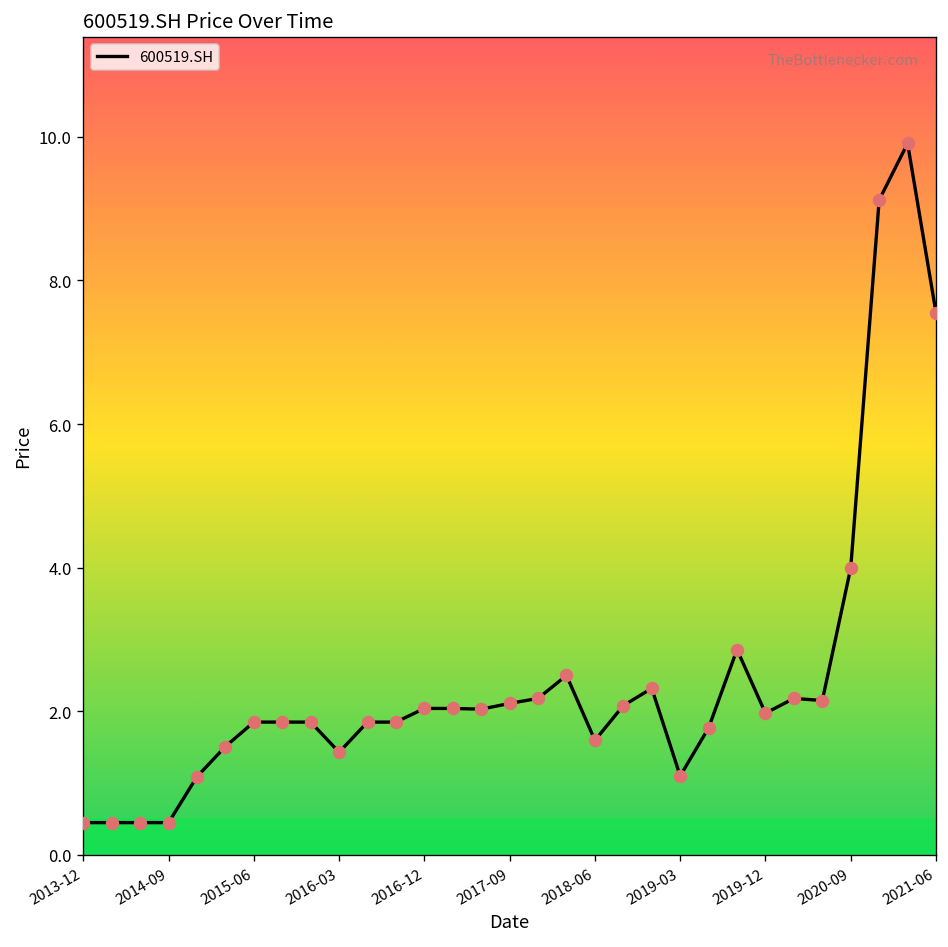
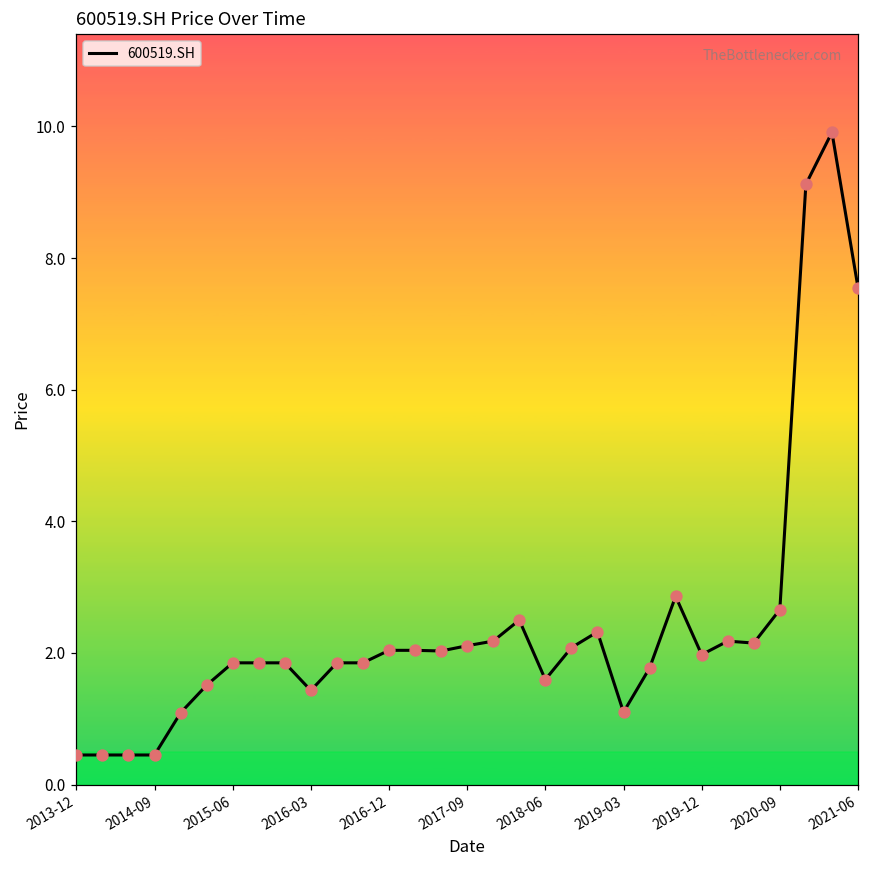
  {
    "2013-12": 0.5,
    "2014-09": 0.5,
    "2015-06": 1.9,
    "2016-03": 1.4,
    "2016-12": 2.0,
    "2017-09": 2.1,
    "2018-06": 1.6,
    "2019-03": 1.1,
    "2019-12": 2.0,
-   "2020-09": 4.0,
+   "2020-09": 2.7,
    "2021-06": 7.6
  }
